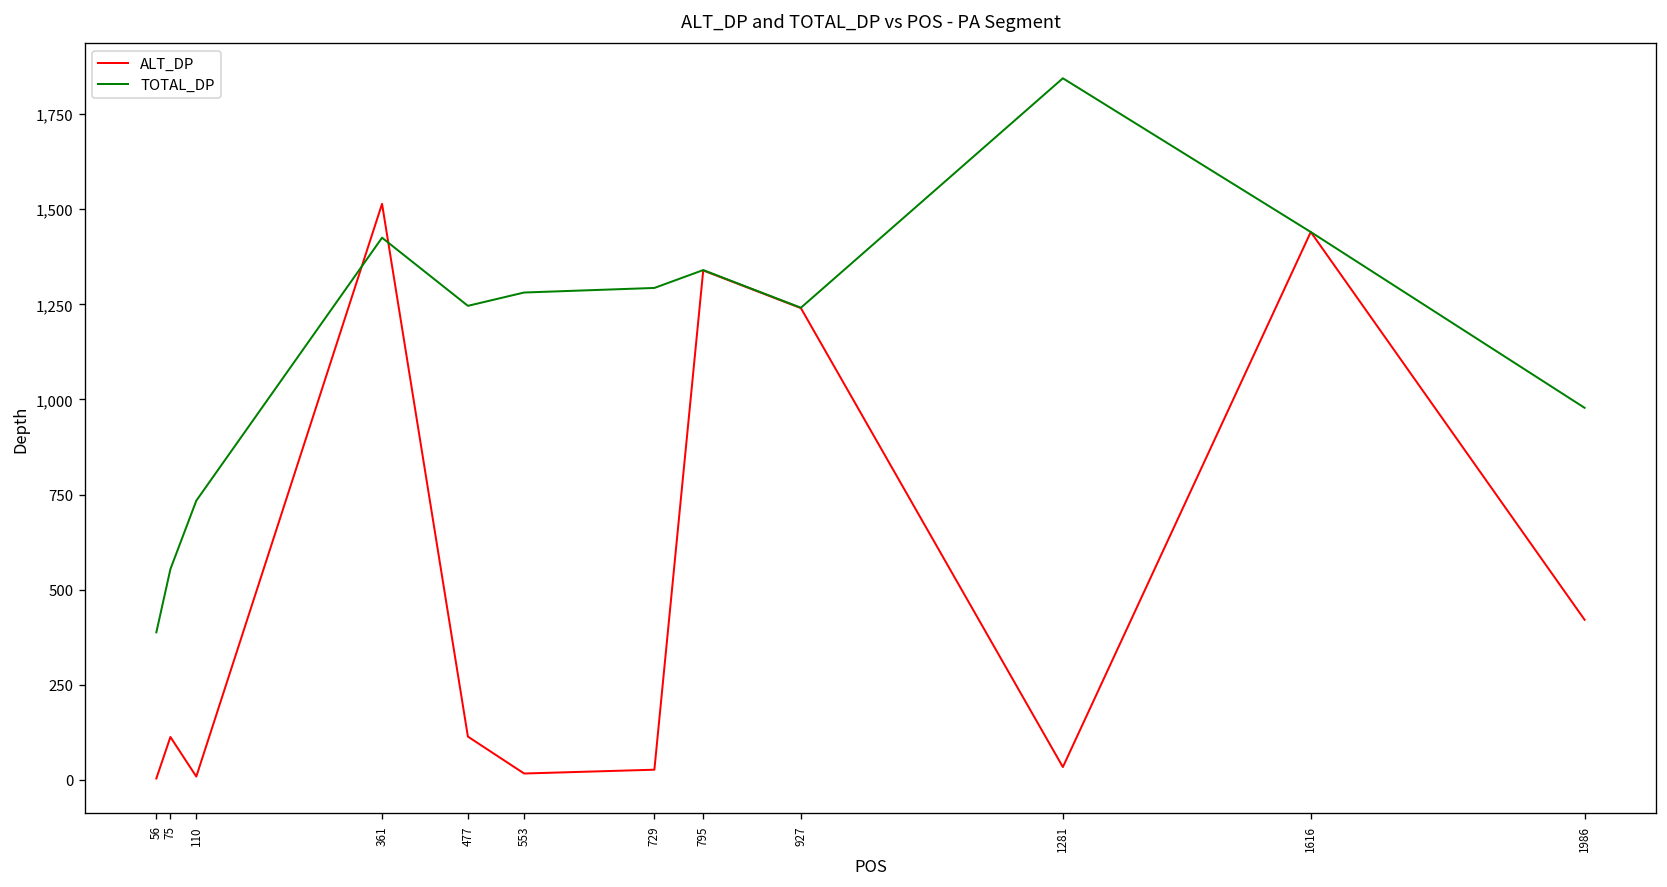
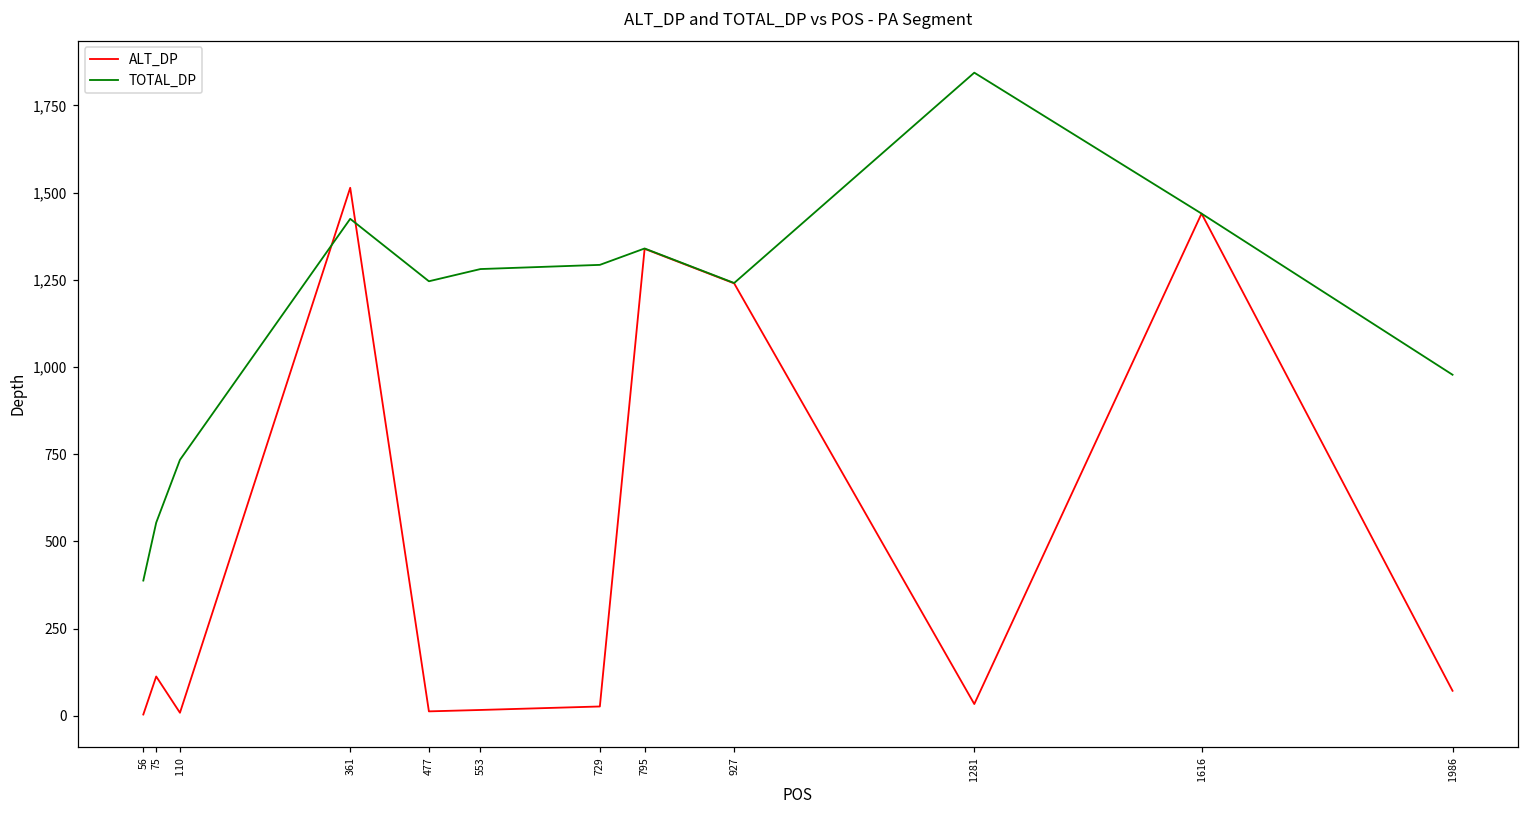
  {
    "ALT_DP": {
      "56": "0",
      "75": "110",
      "110": "10",
      "361": "1,510",
-     "477": "110",
+     "477": "10",
      "553": "20",
      "729": "30",
      "1281": "30",
-     "1986": "420"
+     "1986": "70"
    },
    "TOTAL_DP": {
      "56": "390",
      "75": "550",
      "110": "730",
      "361": "1,430",
      "477": "1,250",
      "553": "1,280",
      "729": "1,290",
      "1281": "1,840",
      "1986": "980"
    }
  }
